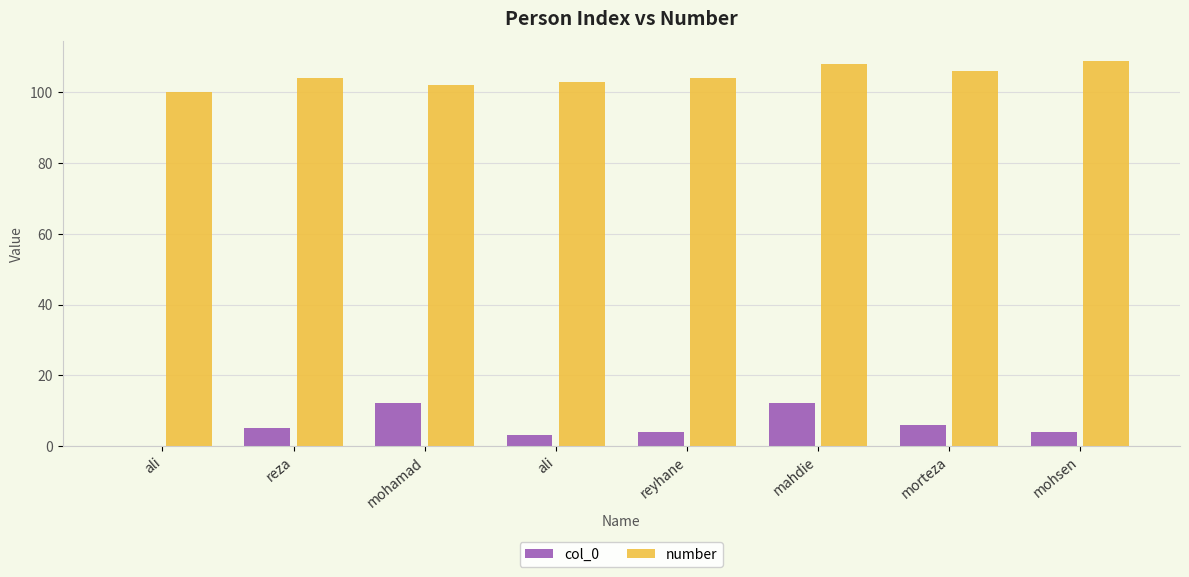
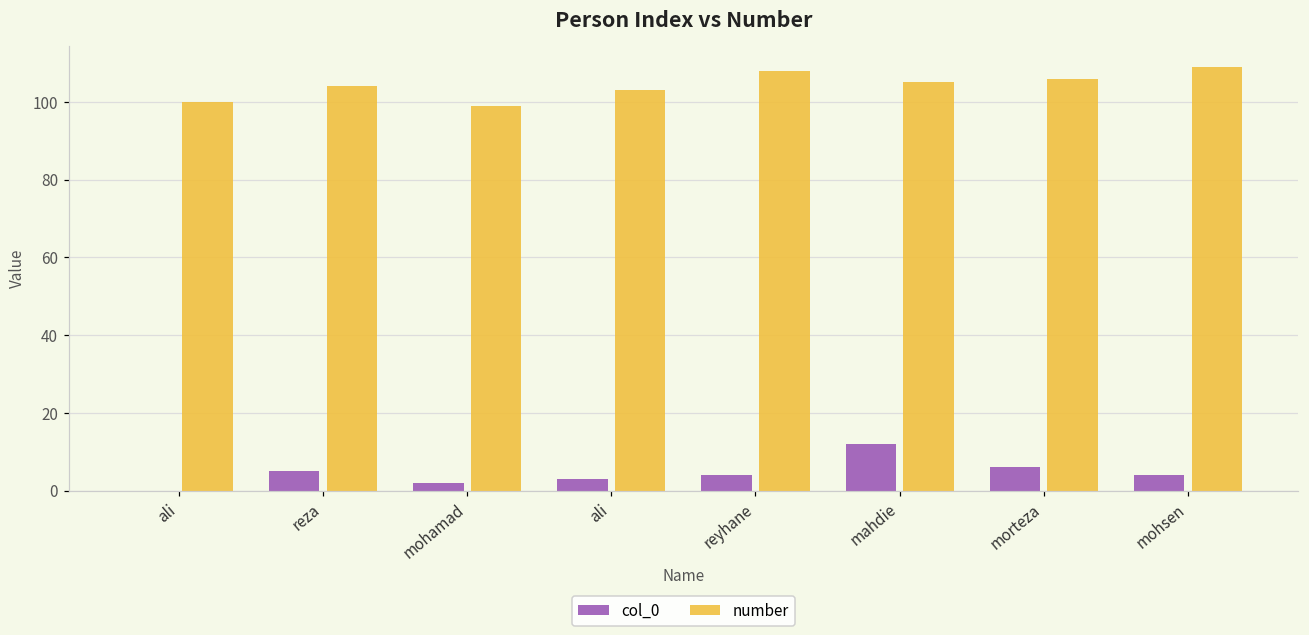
  {
    "col_0": {
      "reza": 5,
-     "mohamad": 12,
+     "mohamad": 2,
      "reyhane": 4,
      "mahdie": 12,
      "morteza": 6,
      "mohsen": 4
    },
    "number": {
      "reza": 104,
-     "mohamad": 102,
-     "reyhane": 104,
-     "mahdie": 108,
+     "mohamad": 99,
+     "reyhane": 108,
+     "mahdie": 105,
      "morteza": 106,
      "mohsen": 109
    }
  }
